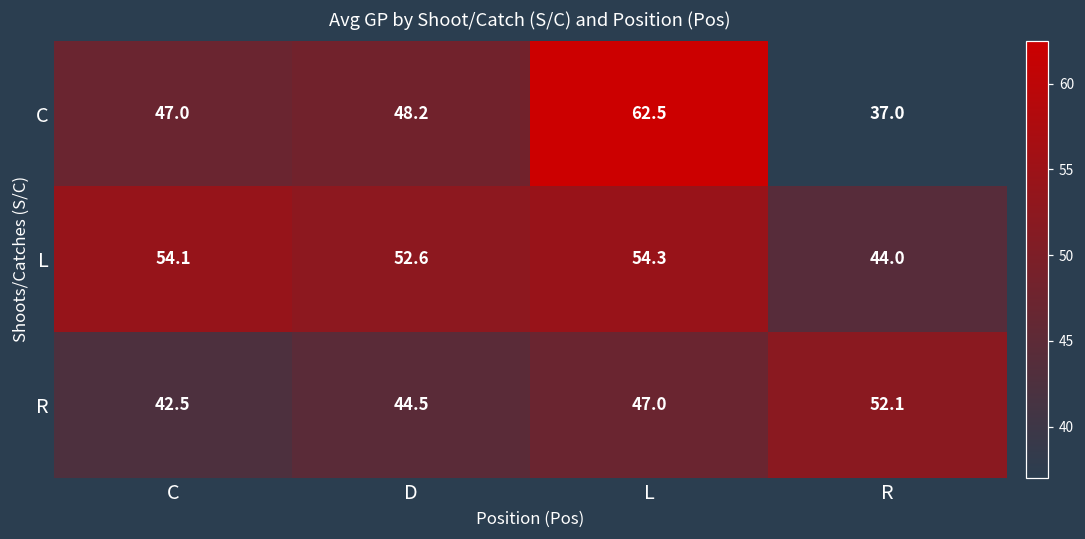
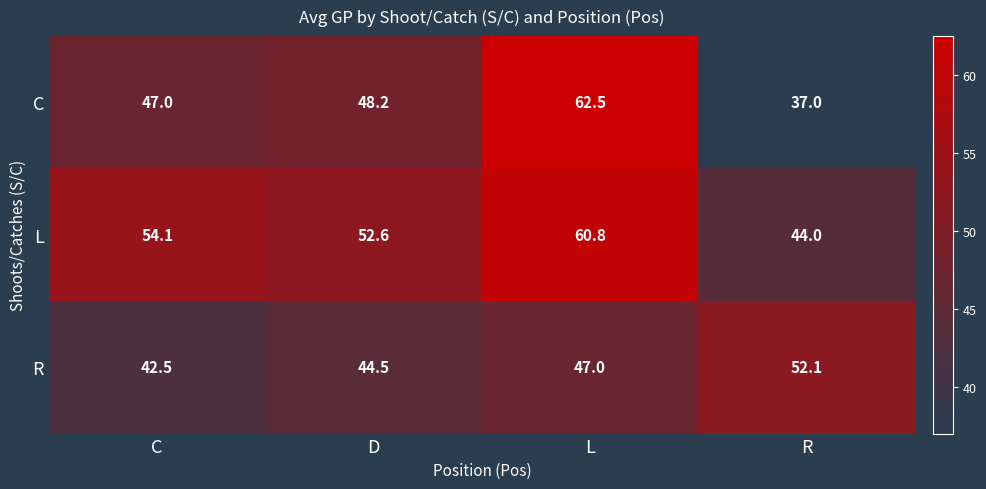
  {
    "C": {
      "C": 47.0,
      "D": 48.2,
      "L": 62.5,
      "R": 37.0
    },
    "L": {
      "C": 54.1,
      "D": 52.6,
-     "L": 54.3,
+     "L": 60.8,
      "R": 44.0
    },
    "R": {
      "C": 42.5,
      "D": 44.5,
      "L": 47.0,
      "R": 52.1
    }
  }
